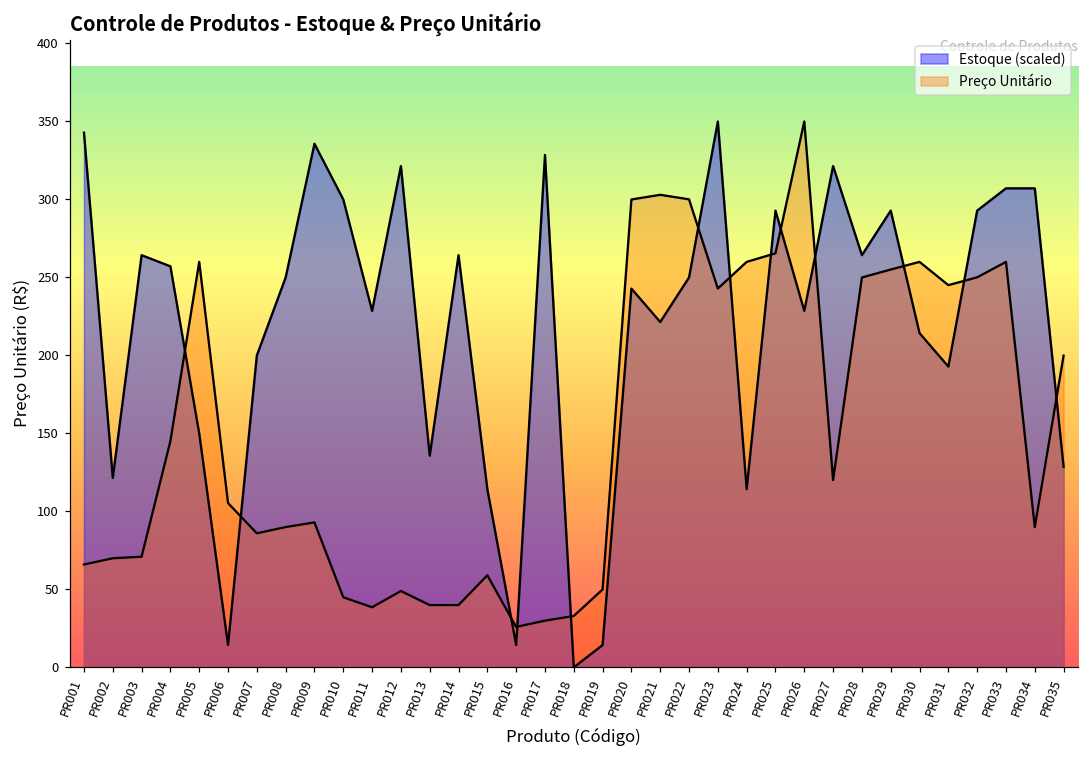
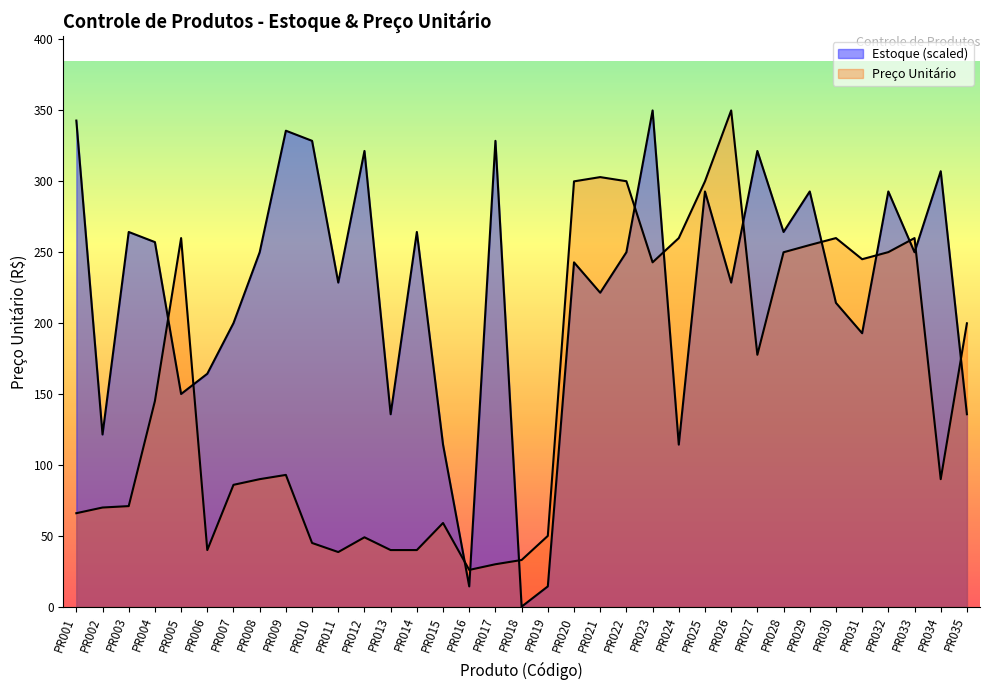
  {
    "Estoque (scaled)": {
      "PR001": 343,
      "PR002": 121,
      "PR003": 264,
      "PR004": 257,
      "PR005": 150,
-     "PR006": 14,
+     "PR006": 164,
      "PR007": 200,
      "PR008": 250,
      "PR009": 336,
-     "PR010": 300,
+     "PR010": 328,
      "PR011": 229,
      "PR012": 321,
      "PR013": 136,
      "PR014": 264,
      "PR015": 114,
      "PR016": 14,
      "PR017": 328,
      "PR018": 0,
      "PR019": 14,
      "PR020": 243,
      "PR021": 221,
      "PR022": 250,
      "PR023": 350,
      "PR024": 114,
      "PR025": 293,
      "PR026": 229,
      "PR027": 321,
      "PR028": 264,
      "PR029": 293,
      "PR030": 214,
      "PR031": 193,
      "PR032": 293,
-     "PR033": 307,
+     "PR033": 250,
      "PR034": 307,
-     "PR035": 129
+     "PR035": 136
    },
    "Preço Unitário": {
      "PR001": 66,
      "PR002": 70,
      "PR003": 71,
      "PR004": 145,
      "PR005": 260,
-     "PR006": 105,
+     "PR006": 40,
      "PR007": 86,
      "PR008": 90,
      "PR009": 93,
      "PR010": 45,
      "PR011": 39,
      "PR012": 49,
      "PR013": 40,
      "PR014": 40,
      "PR015": 59,
      "PR016": 26,
      "PR017": 30,
      "PR018": 33,
      "PR019": 50,
      "PR020": 300,
      "PR021": 303,
      "PR022": 300,
      "PR023": 243,
      "PR024": 260,
-     "PR025": 265,
+     "PR025": 300,
      "PR026": 350,
-     "PR027": 120,
+     "PR027": 178,
      "PR028": 250,
      "PR029": 255,
      "PR030": 260,
      "PR031": 245,
      "PR032": 250,
      "PR033": 260,
      "PR034": 90,
      "PR035": 200
    }
  }
